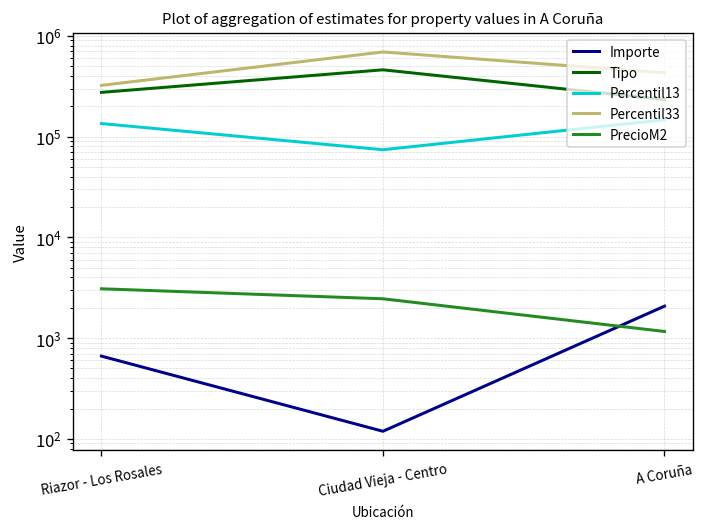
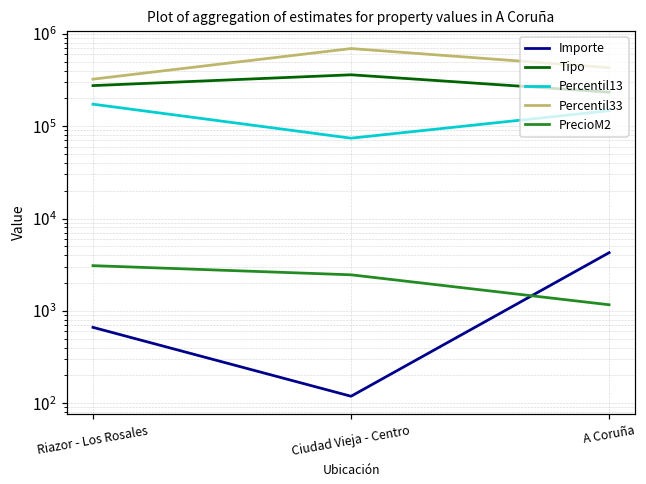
  {
    "Importe": {
      "Riazor - Los Rosales": 700,
      "Ciudad Vieja - Centro": 120,
-     "A Coruña": 2100
+     "A Coruña": 4000
    },
    "Tipo": {
      "Riazor - Los Rosales": 280000,
-     "Ciudad Vieja - Centro": 500000
+     "Ciudad Vieja - Centro": 360000
    },
    "Percentil13": {
-     "Riazor - Los Rosales": 130000,
+     "Riazor - Los Rosales": 170000,
      "Ciudad Vieja - Centro": 70000
    },
    "Percentil33": {
      "Riazor - Los Rosales": 320000,
      "Ciudad Vieja - Centro": 700000
    },
    "PrecioM2": {
      "Riazor - Los Rosales": 3100,
      "Ciudad Vieja - Centro": 2500,
      "A Coruña": 1200
    }
  }
